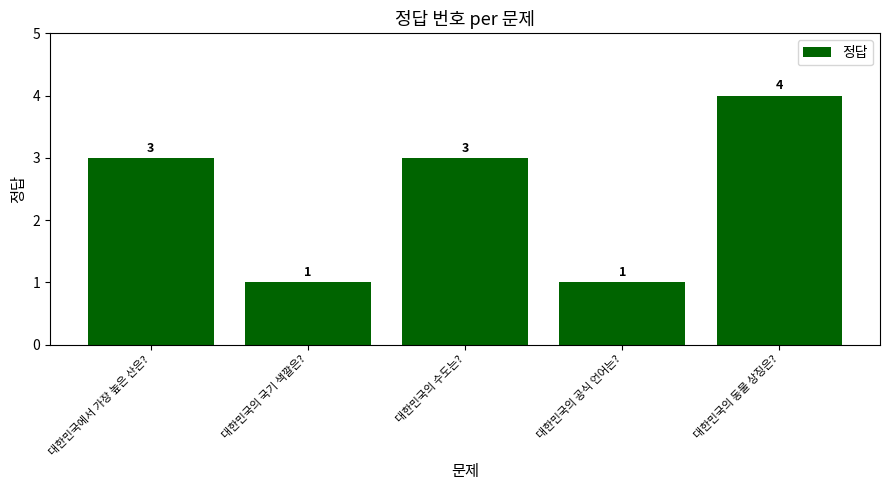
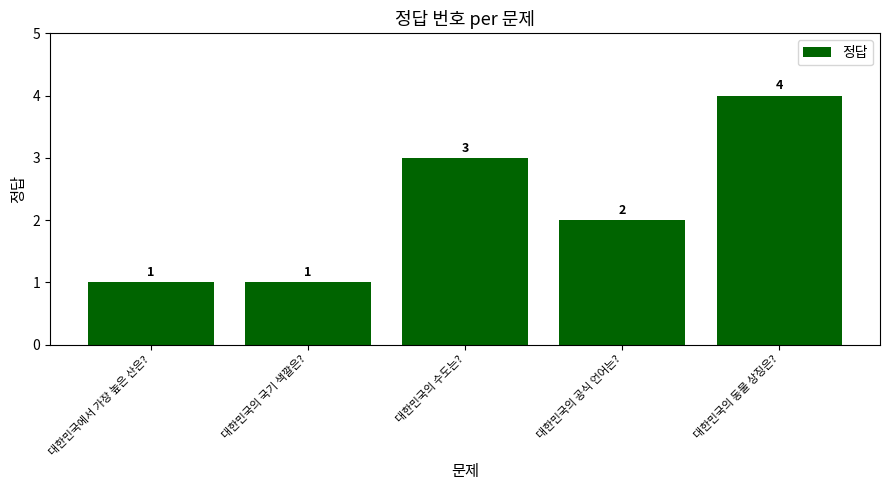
  {
-   "대한민국에서 가장 높은 산은?": 3,
+   "대한민국에서 가장 높은 산은?": 1,
    "대한민국의 국기 색깔은?": 1,
    "대한민국의 수도는?": 3,
-   "대한민국의 공식 언어는?": 1,
+   "대한민국의 공식 언어는?": 2,
    "대한민국의 동물 상징은?": 4
  }
